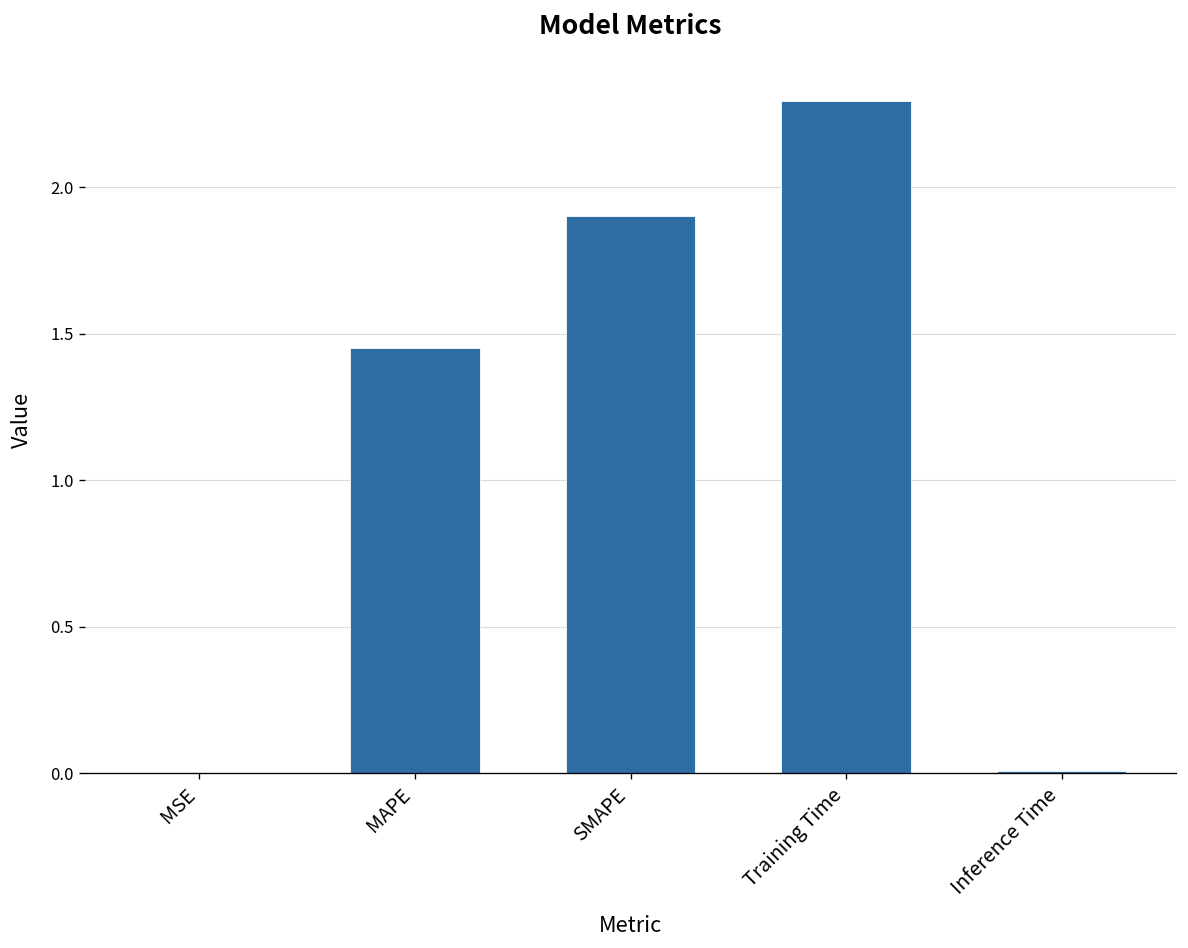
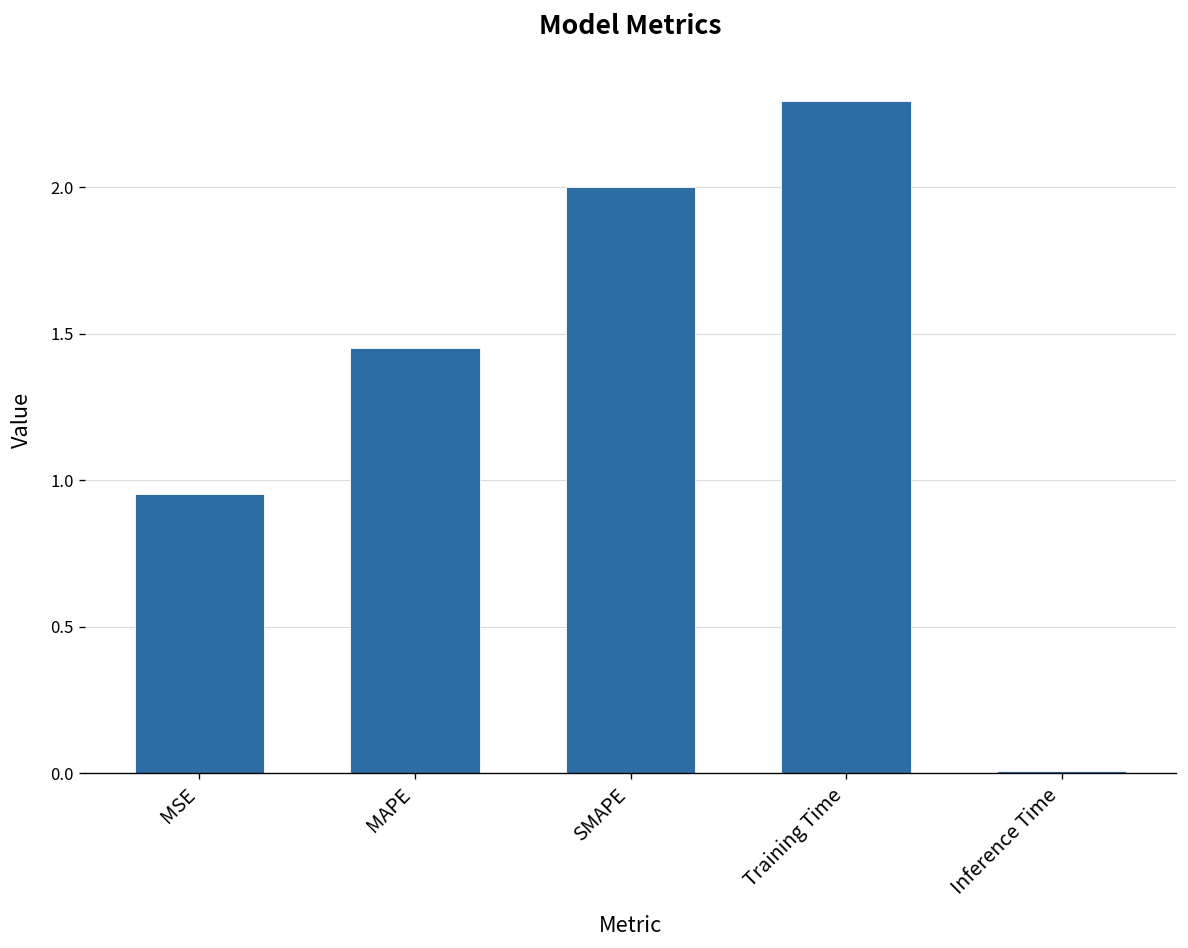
  {
-   "MSE": 0.00,
+   "MSE": 0.95,
    "MAPE": 1.45,
-   "SMAPE": 1.9,
+   "SMAPE": 2.0,
    "Training Time": 2.30
  }
